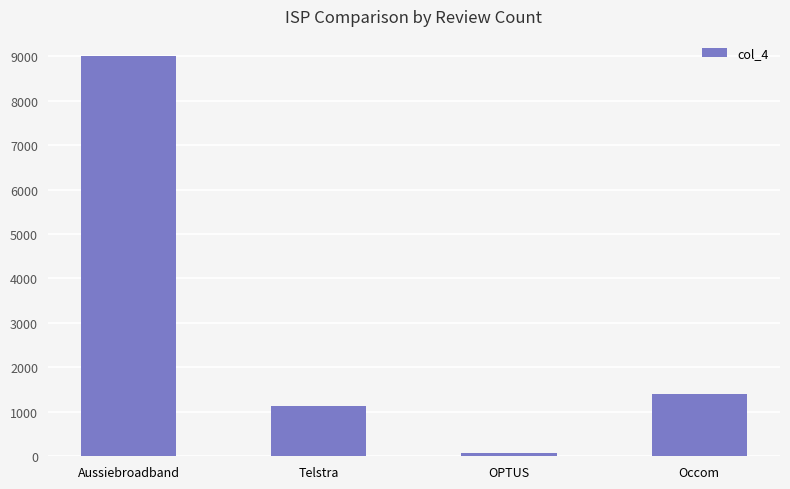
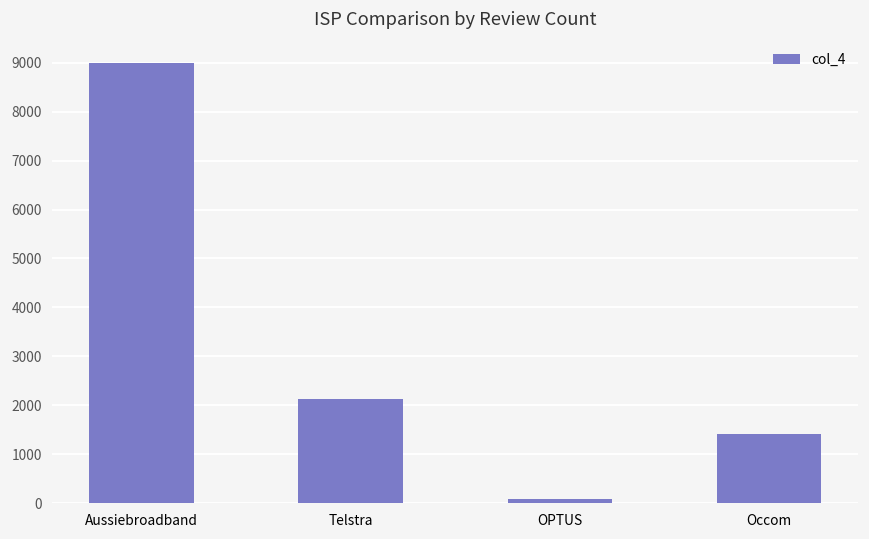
  {
    "Aussiebroadband": 9000,
-   "Telstra": 1100,
+   "Telstra": 2100,
    "OPTUS": 100,
    "Occom": 1400
  }
